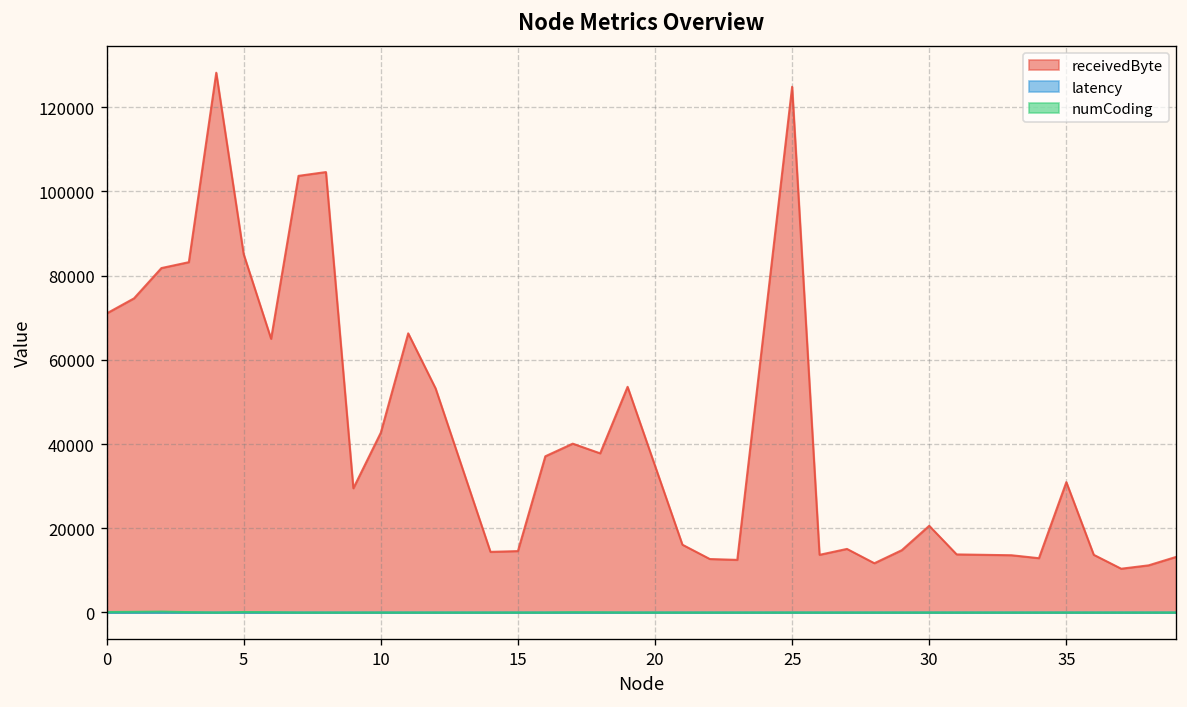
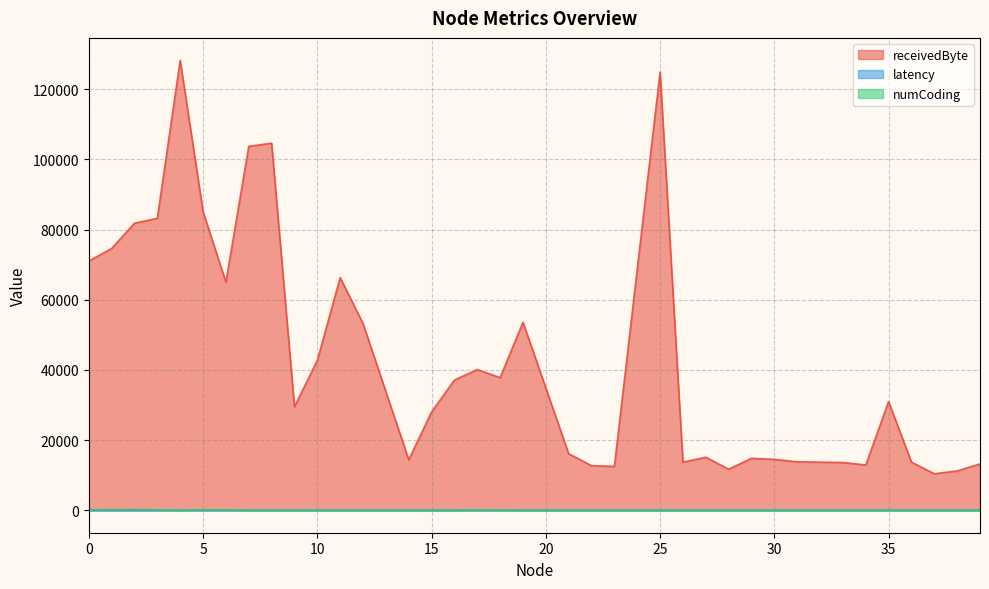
  {
    "receivedByte": {
      "0": 71000,
      "5": 85000,
      "10": 43000,
-     "15": 15000,
+     "15": 28000,
      "25": 125000,
-     "30": 21000,
+     "30": 15000,
      "35": 31000
    }
  }
